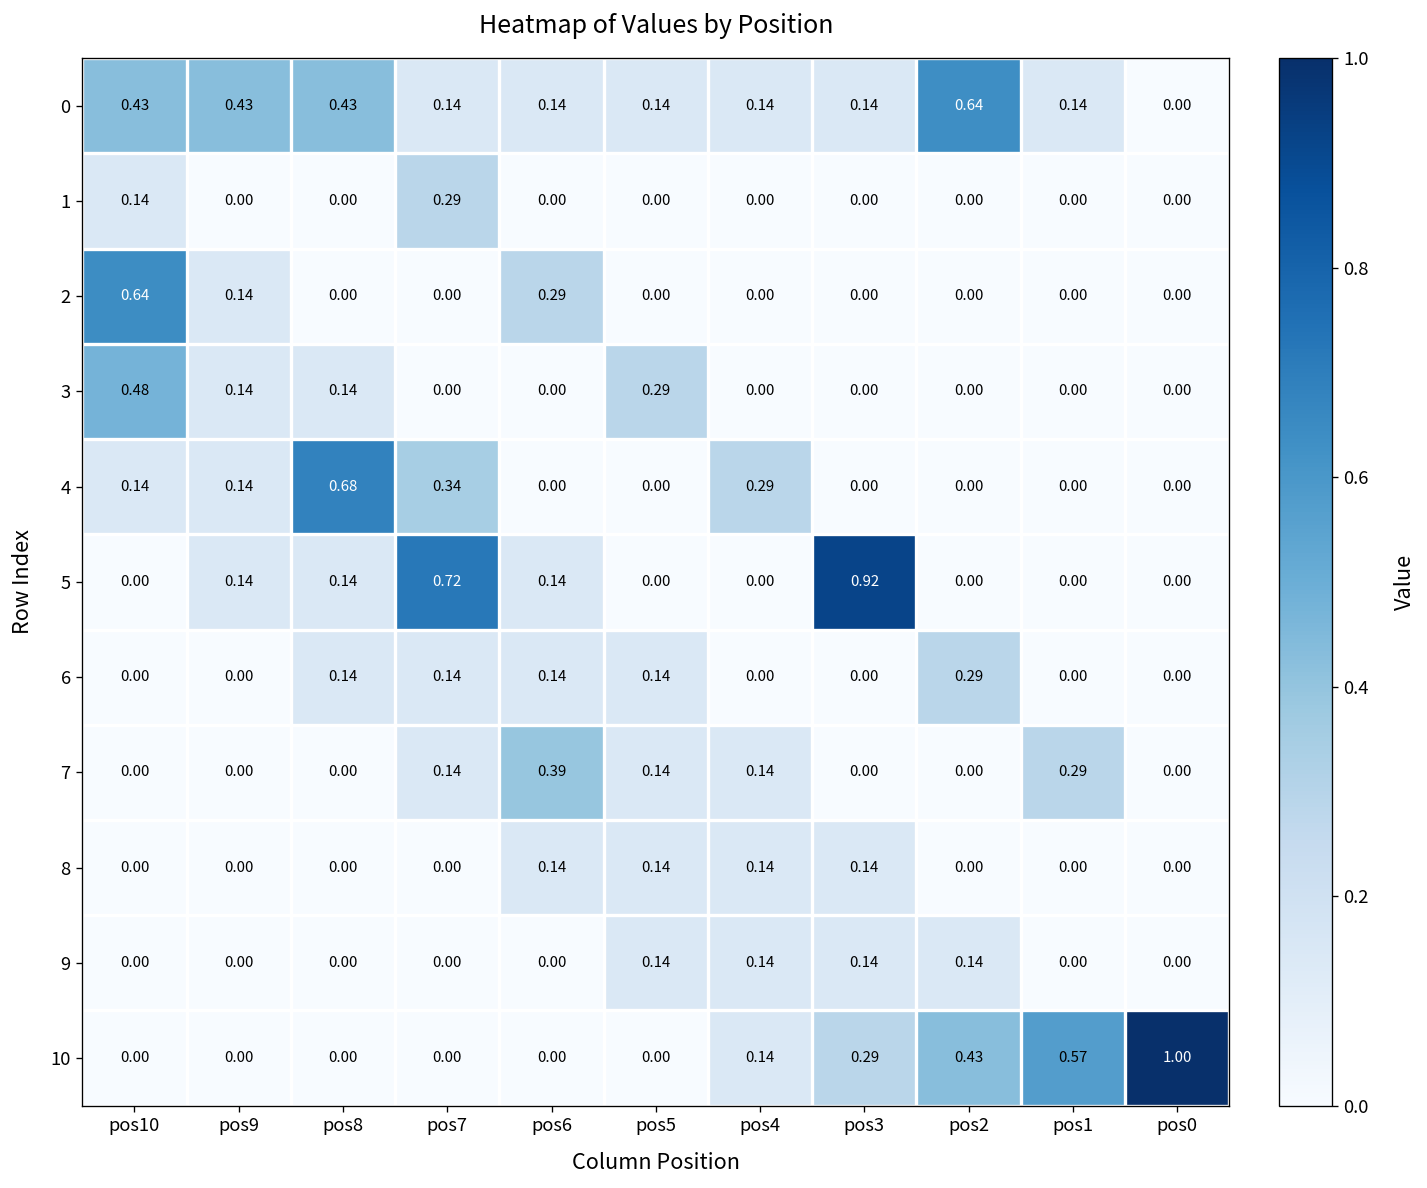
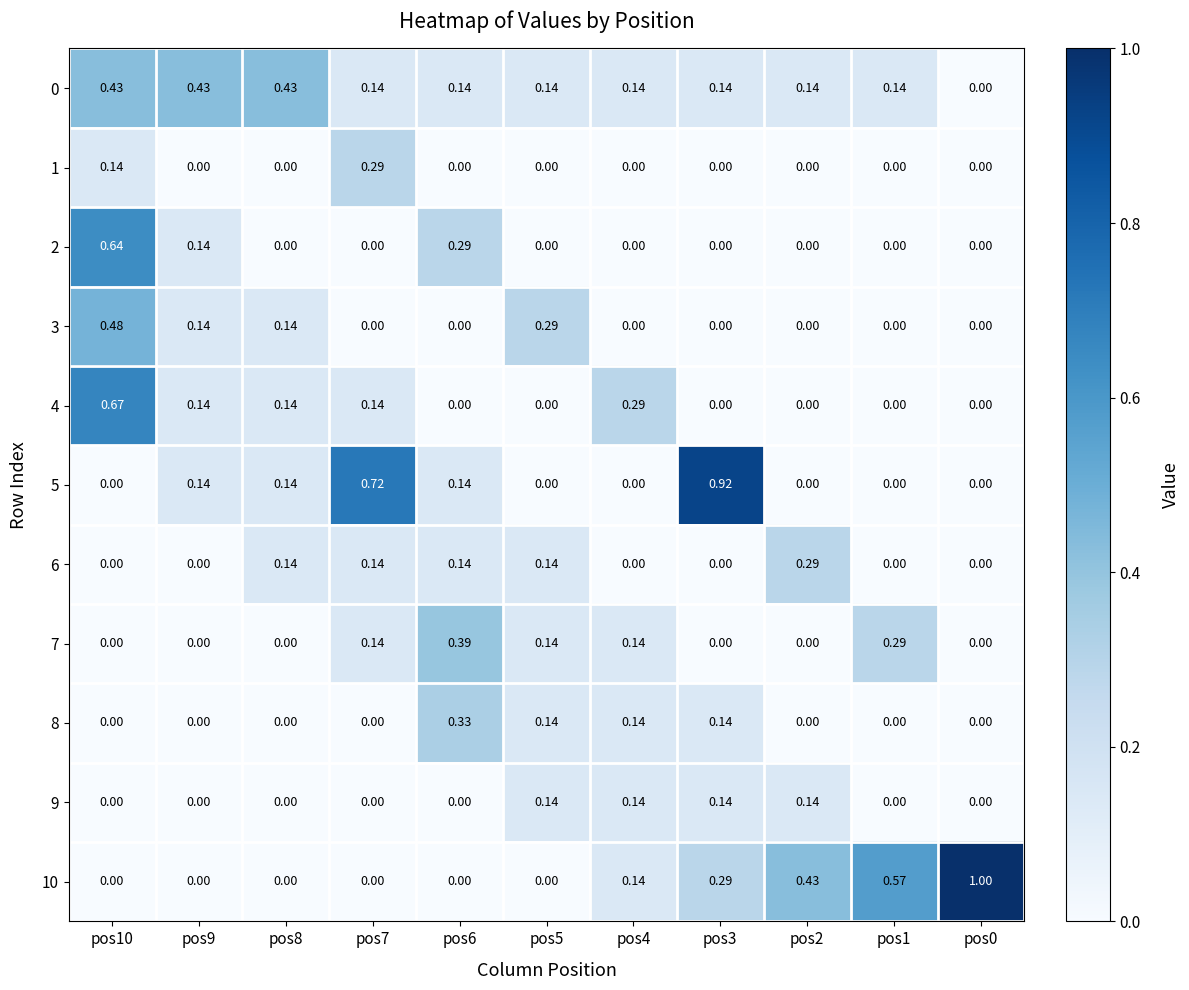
  {
    "0": {
      "pos10": 0.43,
      "pos9": 0.43,
      "pos8": 0.43,
      "pos7": 0.14,
      "pos6": 0.14,
      "pos5": 0.14,
      "pos4": 0.14,
      "pos3": 0.14,
-     "pos2": 0.64,
+     "pos2": 0.14,
      "pos1": 0.14,
      "pos0": 0.00
    },
    "1": {
      "pos10": 0.14,
      "pos9": 0.00,
      "pos8": 0.00,
      "pos7": 0.29,
      "pos6": 0.00,
      "pos5": 0.00,
      "pos4": 0.00,
      "pos3": 0.00,
      "pos2": 0.00,
      "pos1": 0.00,
      "pos0": 0.00
    },
    "2": {
      "pos10": 0.64,
      "pos9": 0.14,
      "pos8": 0.00,
      "pos7": 0.00,
      "pos6": 0.29,
      "pos5": 0.00,
      "pos4": 0.00,
      "pos3": 0.00,
      "pos2": 0.00,
      "pos1": 0.00,
      "pos0": 0.00
    },
    "3": {
      "pos10": 0.48,
      "pos9": 0.14,
      "pos8": 0.14,
      "pos7": 0.00,
      "pos6": 0.00,
      "pos5": 0.29,
      "pos4": 0.00,
      "pos3": 0.00,
      "pos2": 0.00,
      "pos1": 0.00,
      "pos0": 0.00
    },
    "4": {
-     "pos10": 0.14,
+     "pos10": 0.67,
      "pos9": 0.14,
-     "pos8": 0.68,
-     "pos7": 0.34,
+     "pos8": 0.14,
+     "pos7": 0.14,
      "pos6": 0.00,
      "pos5": 0.00,
      "pos4": 0.29,
      "pos3": 0.00,
      "pos2": 0.00,
      "pos1": 0.00,
      "pos0": 0.00
    },
    "5": {
      "pos10": 0.00,
      "pos9": 0.14,
      "pos8": 0.14,
      "pos7": 0.72,
      "pos6": 0.14,
      "pos5": 0.00,
      "pos4": 0.00,
      "pos3": 0.92,
      "pos2": 0.00,
      "pos1": 0.00,
      "pos0": 0.00
    },
    "6": {
      "pos10": 0.00,
      "pos9": 0.00,
      "pos8": 0.14,
      "pos7": 0.14,
      "pos6": 0.14,
      "pos5": 0.14,
      "pos4": 0.00,
      "pos3": 0.00,
      "pos2": 0.29,
      "pos1": 0.00,
      "pos0": 0.00
    },
    "7": {
      "pos10": 0.00,
      "pos9": 0.00,
      "pos8": 0.00,
      "pos7": 0.14,
      "pos6": 0.39,
      "pos5": 0.14,
      "pos4": 0.14,
      "pos3": 0.00,
      "pos2": 0.00,
      "pos1": 0.29,
      "pos0": 0.00
    },
    "8": {
      "pos10": 0.00,
      "pos9": 0.00,
      "pos8": 0.00,
      "pos7": 0.00,
-     "pos6": 0.14,
+     "pos6": 0.33,
      "pos5": 0.14,
      "pos4": 0.14,
      "pos3": 0.14,
      "pos2": 0.00,
      "pos1": 0.00,
      "pos0": 0.00
    },
    "9": {
      "pos10": 0.00,
      "pos9": 0.00,
      "pos8": 0.00,
      "pos7": 0.00,
      "pos6": 0.00,
      "pos5": 0.14,
      "pos4": 0.14,
      "pos3": 0.14,
      "pos2": 0.14,
      "pos1": 0.00,
      "pos0": 0.00
    },
    "10": {
      "pos10": 0.00,
      "pos9": 0.00,
      "pos8": 0.00,
      "pos7": 0.00,
      "pos6": 0.00,
      "pos5": 0.00,
      "pos4": 0.14,
      "pos3": 0.29,
      "pos2": 0.43,
      "pos1": 0.57,
      "pos0": 1.00
    }
  }
